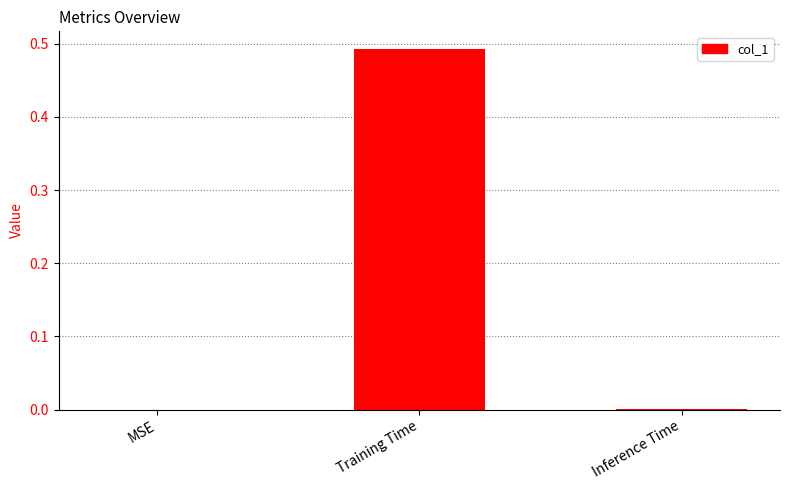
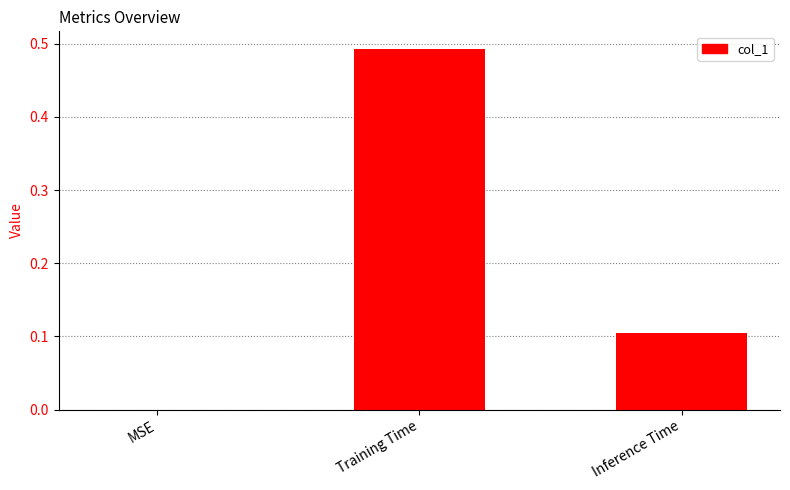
  {
    "MSE": 0.00,
    "Training Time": 0.49,
-   "Inference Time": 0.00
+   "Inference Time": 0.11
  }
